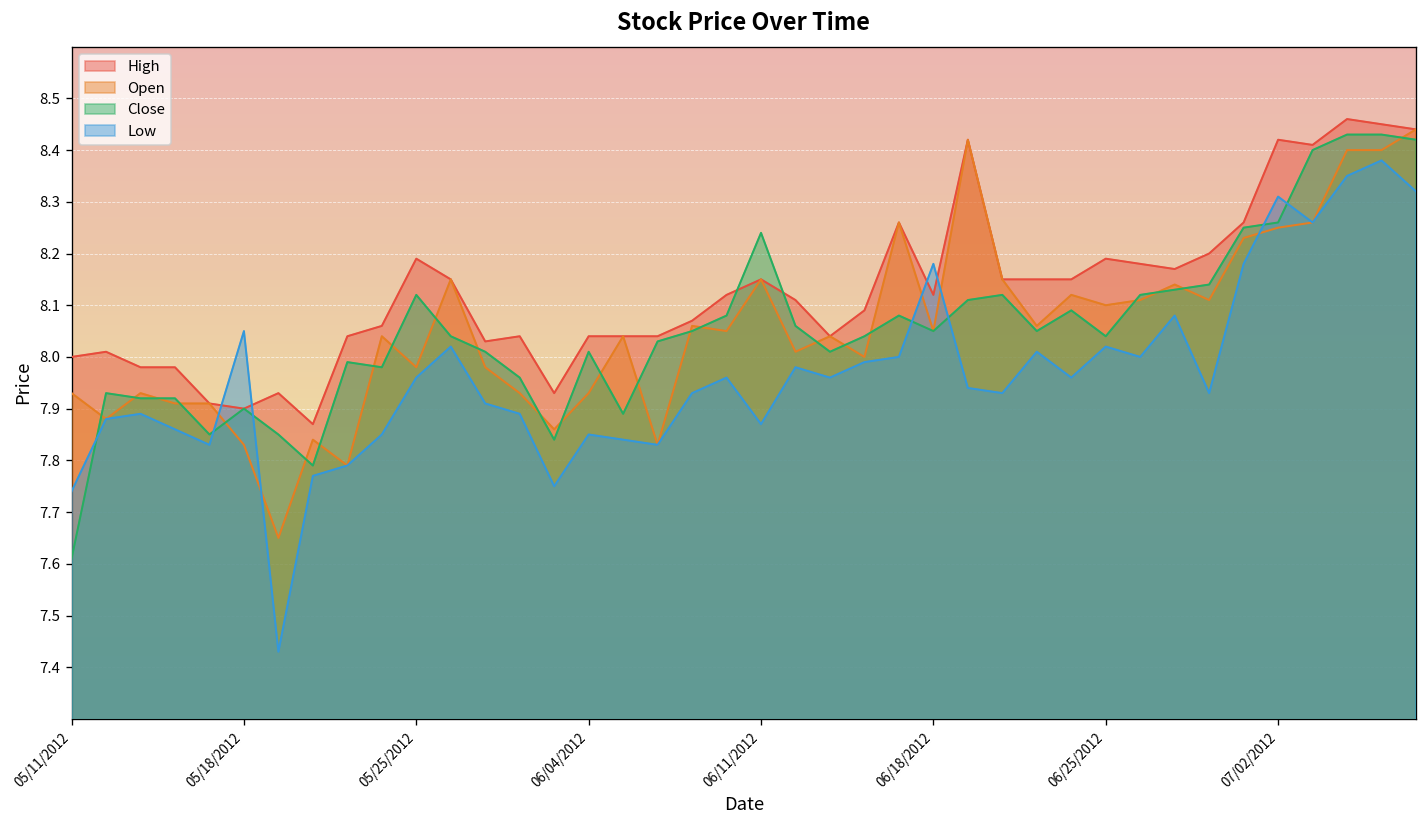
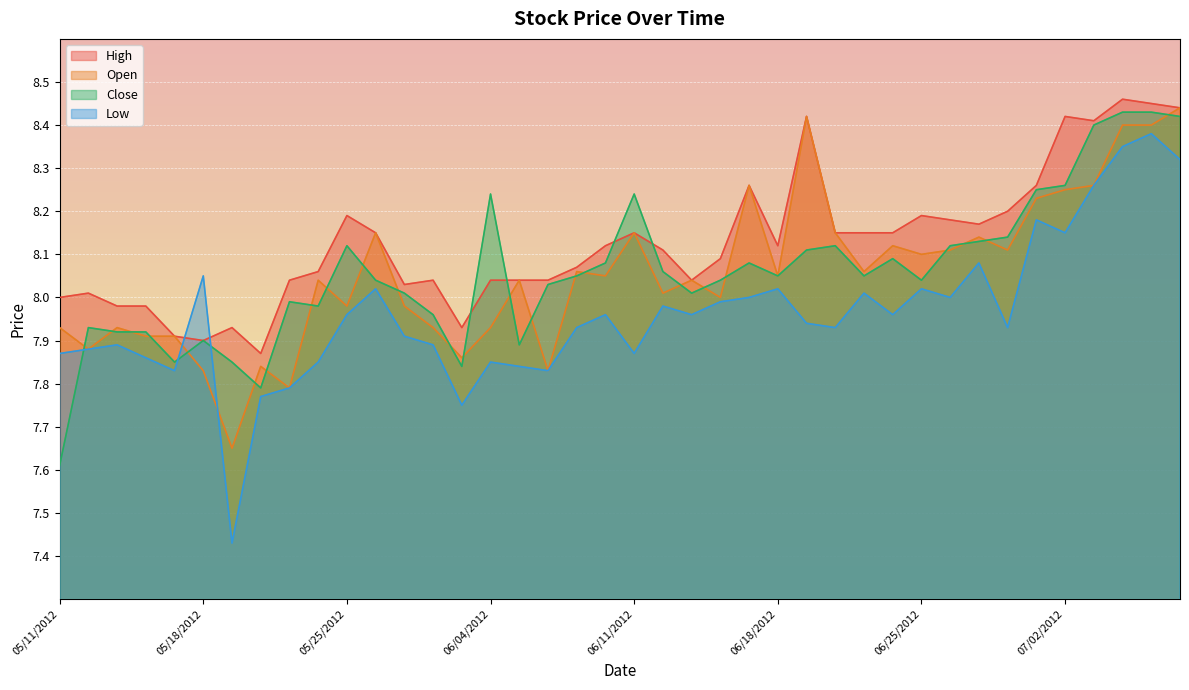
  {
    "Close": {
      "05/11/2012": 7.61,
      "05/25/2012": 8.12,
-     "06/04/2012": 8.01,
+     "06/04/2012": 8.24,
      "06/11/2012": 8.24,
      "06/25/2012": 8.04,
      "07/02/2012": 8.26
    },
    "Low": {
-     "05/11/2012": 7.74,
+     "05/11/2012": 7.87,
      "05/18/2012": 8.05,
      "05/25/2012": 7.96,
      "06/04/2012": 7.85,
      "06/11/2012": 7.87,
-     "06/18/2012": 8.18,
+     "06/18/2012": 8.02,
      "06/25/2012": 8.02,
-     "07/02/2012": 8.31
+     "07/02/2012": 8.15
    }
  }
